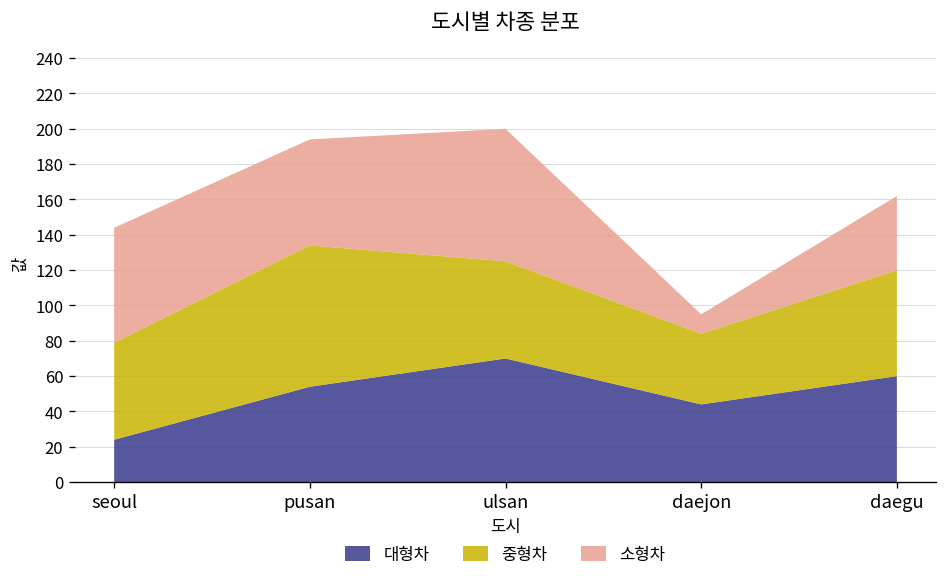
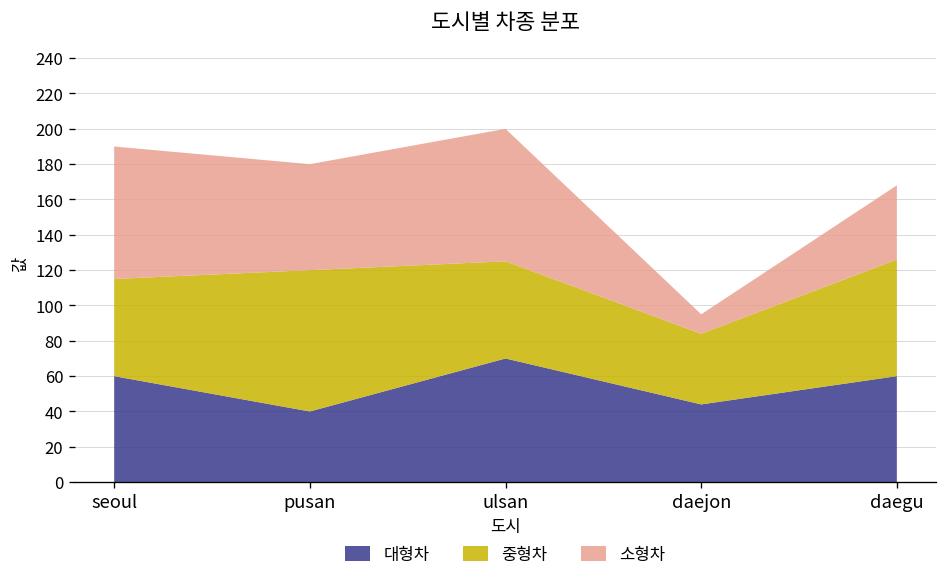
  {
    "대형차": {
-     "seoul": 24,
-     "pusan": 54,
+     "seoul": 60,
+     "pusan": 40,
      "ulsan": 70,
      "daejon": 44,
      "daegu": 60
    },
    "중형차": {
      "seoul": 55,
      "pusan": 80,
      "ulsan": 55,
      "daejon": 40,
-     "daegu": 60
+     "daegu": 66
    },
    "소형차": {
-     "seoul": 65,
+     "seoul": 75,
      "pusan": 60,
      "ulsan": 75,
      "daejon": 11,
      "daegu": 42
    }
  }
